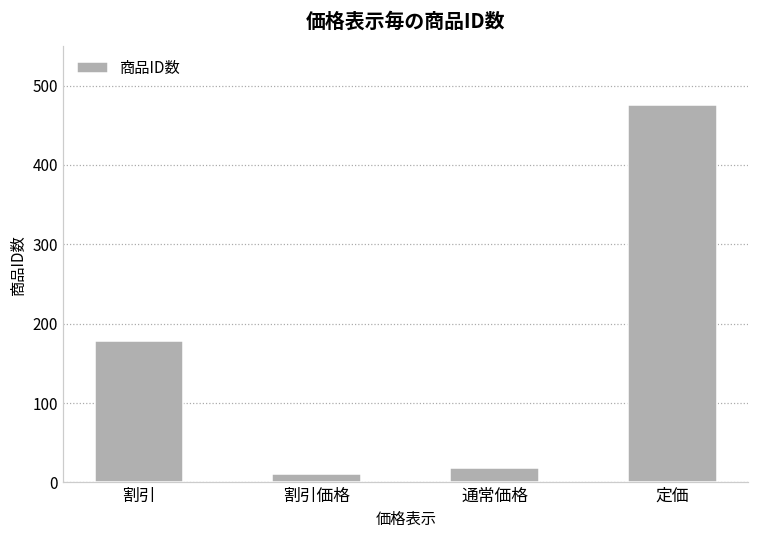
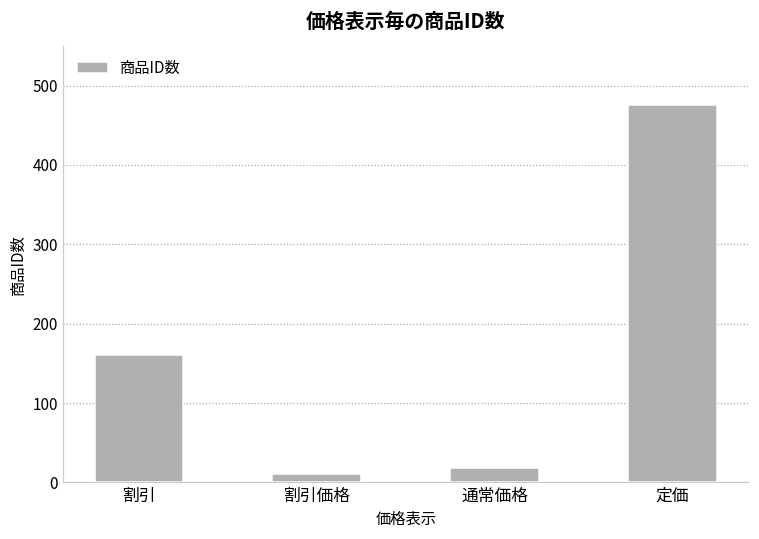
  {
-   "割引": 180,
+   "割引": 160,
    "割引価格": 10,
    "通常価格": 20,
    "定価": 480
  }
